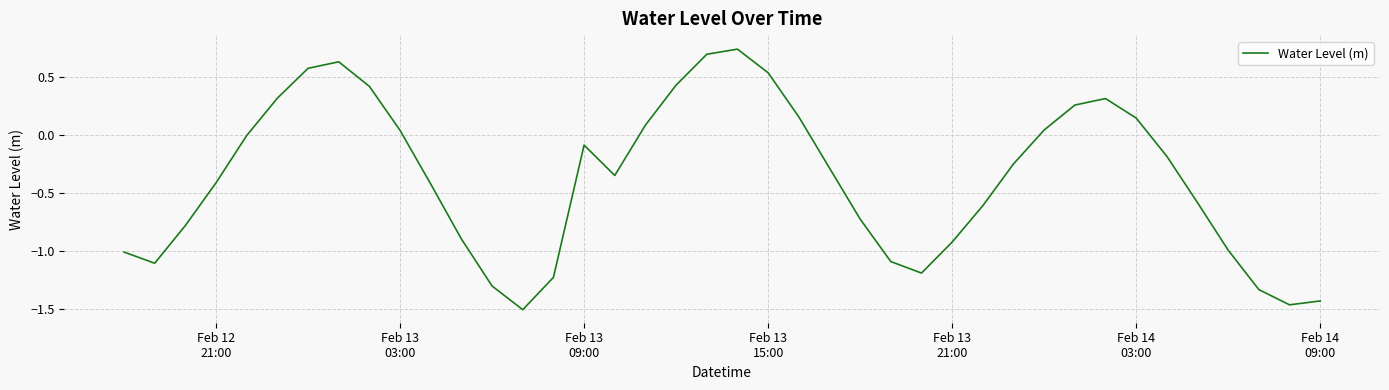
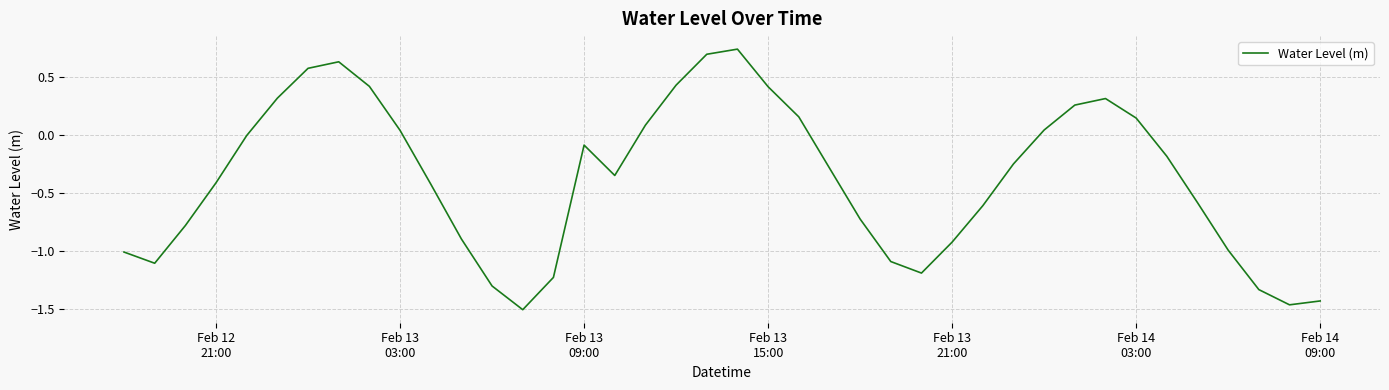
  {
    "Feb 12 21:00": -0.41,
    "Feb 13 03:00": 0.04,
    "Feb 13 09:00": -0.08,
-   "Feb 13 15:00": 0.54,
+   "Feb 13 15:00": 0.42,
    "Feb 13 21:00": -0.92,
    "Feb 14 03:00": 0.15,
    "Feb 14 09:00": -1.43
  }
